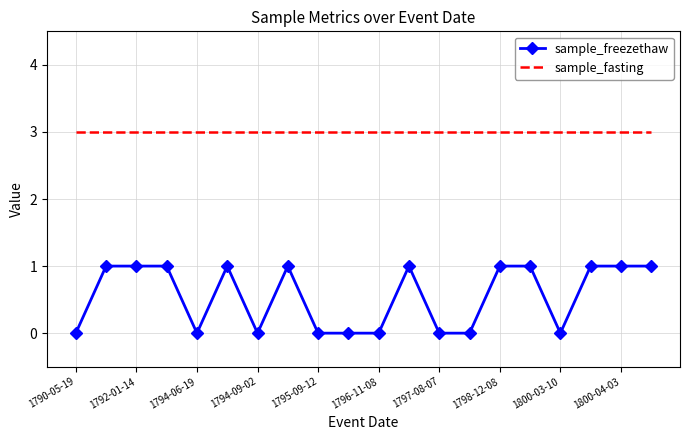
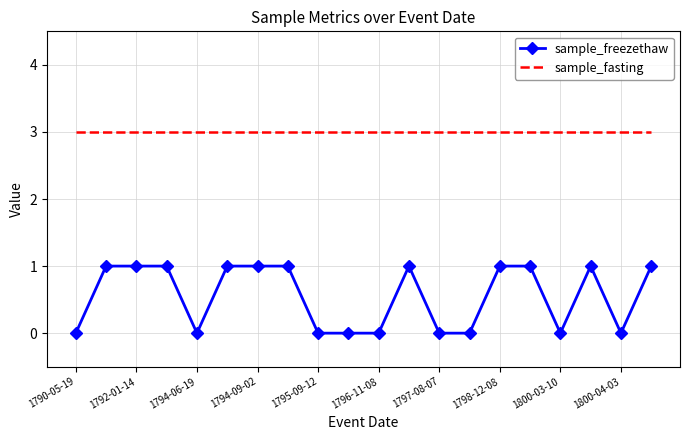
  {
    "sample_freezethaw": {
      "1790-05-19": 0,
      "1792-01-14": 1,
      "1794-06-19": 0,
-     "1794-09-02": 0,
+     "1794-09-02": 1,
      "1795-09-12": 0,
      "1796-11-08": 0,
      "1797-08-07": 0,
      "1798-12-08": 1,
      "1800-03-10": 0,
-     "1800-04-03": 1
+     "1800-04-03": 0
    },
    "sample_fasting": {
      "1790-05-19": 3,
      "1792-01-14": 3,
      "1794-06-19": 3,
      "1794-09-02": 3,
      "1795-09-12": 3,
      "1796-11-08": 3,
      "1797-08-07": 3,
      "1798-12-08": 3,
      "1800-03-10": 3,
      "1800-04-03": 3
    }
  }
